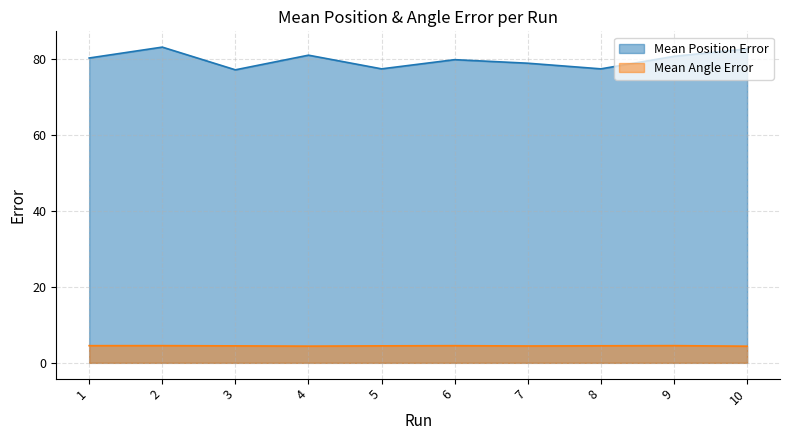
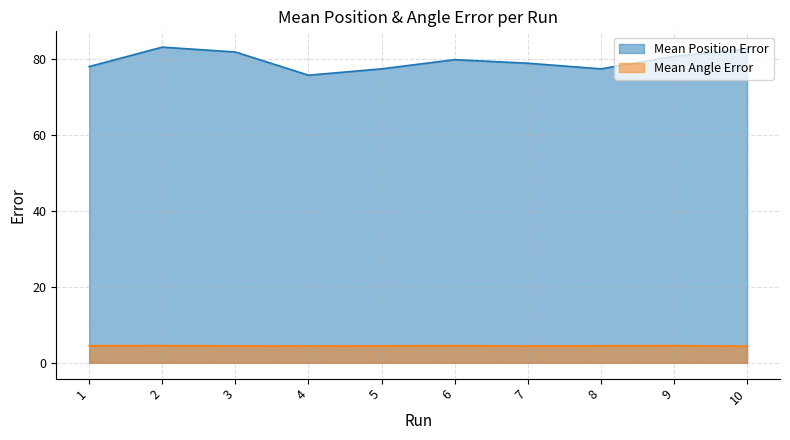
  {
    "Mean Position Error": {
-     "1": 80,
+     "1": 78,
      "2": 83,
-     "3": 77,
-     "4": 81,
+     "3": 82,
+     "4": 76,
      "5": 77,
      "6": 80,
      "7": 79,
      "8": 77
    },
    "Mean Angle Error": {
      "1": 5,
      "2": 5,
      "3": 4,
      "4": 4,
      "5": 4,
      "6": 5,
      "7": 4,
      "8": 4,
      "9": 5,
      "10": 4
    }
  }
